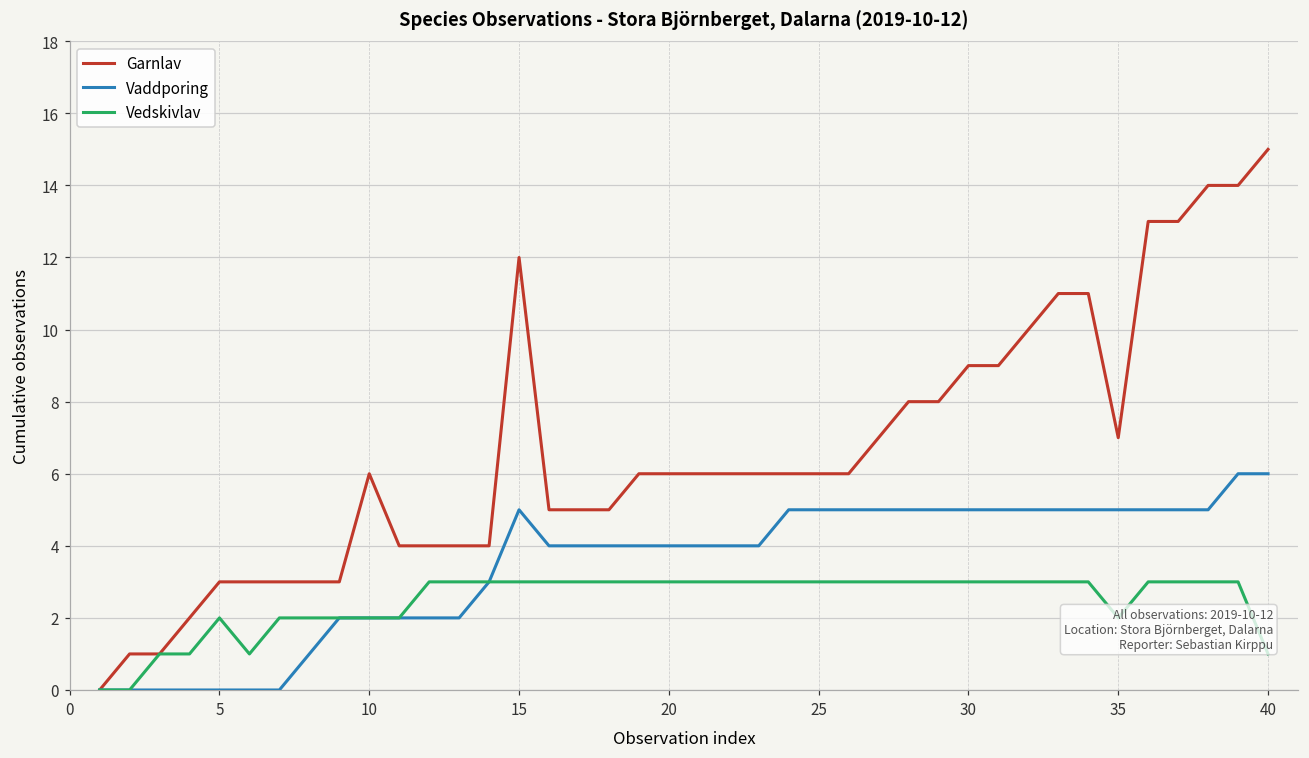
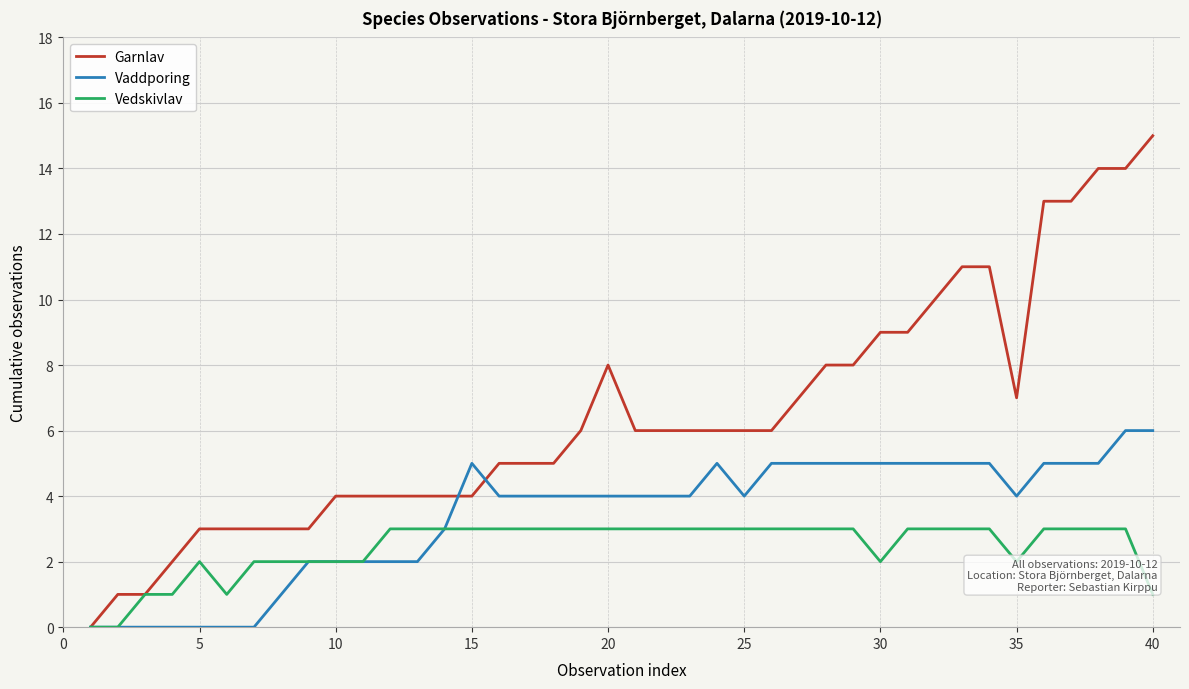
  {
    "Garnlav": {
      "5": 3,
-     "10": 6,
-     "15": 12,
-     "20": 6,
+     "10": 4,
+     "15": 4,
+     "20": 8,
      "25": 6,
      "30": 9,
      "35": 7,
      "40": 15
    },
    "Vaddporing": {
      "5": 0,
      "15": 5,
      "20": 4,
-     "25": 5,
+     "25": 4,
      "30": 5,
-     "35": 5,
+     "35": 4,
      "40": 6
    },
    "Vedskivlav": {
      "5": 2,
      "15": 3,
      "20": 3,
      "25": 3,
-     "30": 3
+     "30": 2
    }
  }
